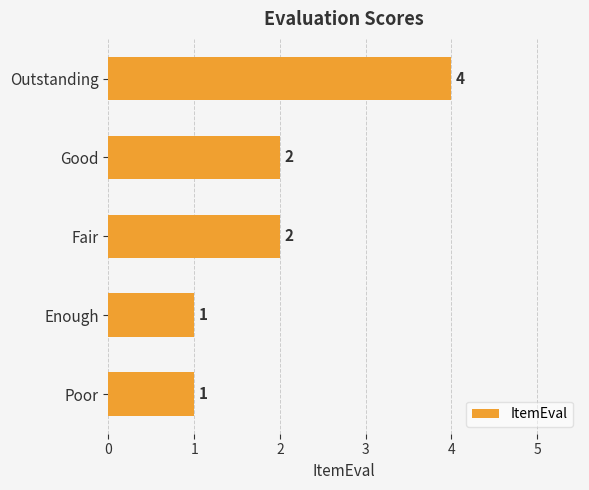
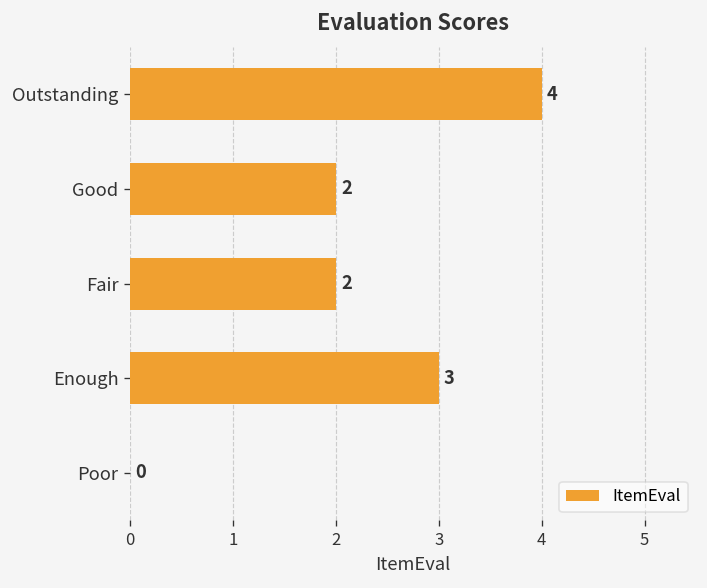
  {
    "Outstanding": 4,
    "Good": 2,
    "Fair": 2,
-   "Enough": 1,
-   "Poor": 1
+   "Enough": 3,
+   "Poor": 0
  }
